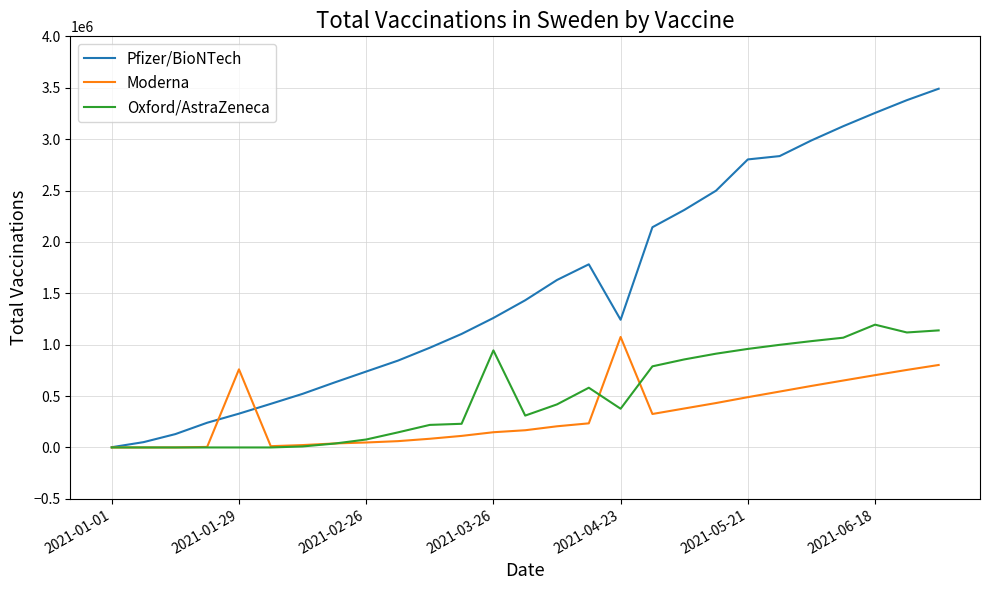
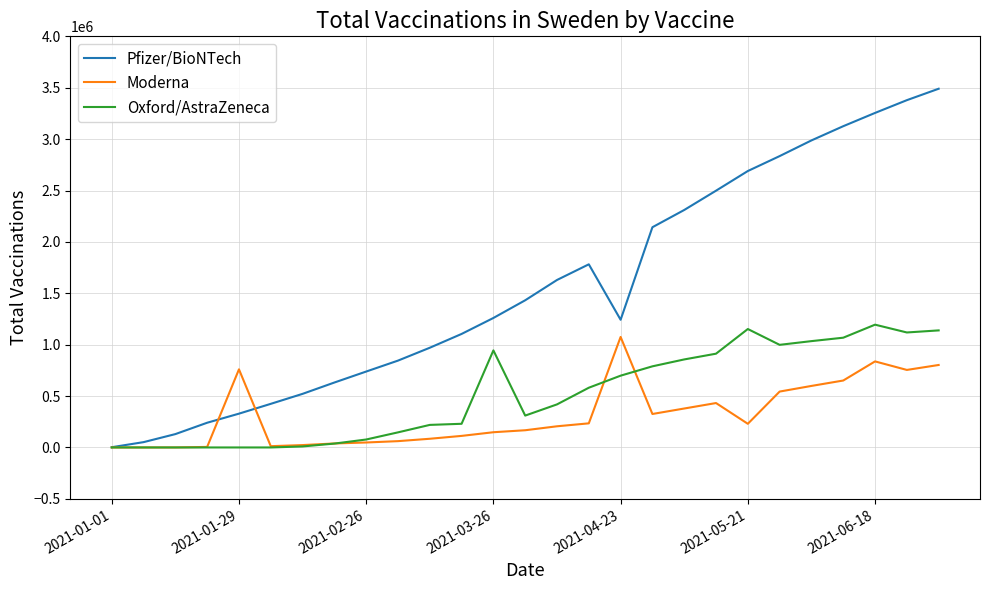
  {
    "Pfizer/BioNTech": {
      "2021-01-29": 330000,
      "2021-02-26": 740000,
      "2021-03-26": 1260000,
      "2021-04-23": 1240000,
-     "2021-05-21": 2800000,
+     "2021-05-21": 2690000,
      "2021-06-18": 3250000
    },
    "Moderna": {
      "2021-01-29": 760000,
      "2021-02-26": 50000,
      "2021-03-26": 150000,
      "2021-04-23": 1080000,
-     "2021-05-21": 490000,
-     "2021-06-18": 700000
+     "2021-05-21": 230000,
+     "2021-06-18": 840000
    },
    "Oxford/AstraZeneca": {
      "2021-01-29": 0,
      "2021-02-26": 80000,
      "2021-03-26": 940000,
-     "2021-04-23": 380000,
-     "2021-05-21": 960000,
+     "2021-04-23": 700000,
+     "2021-05-21": 1150000,
      "2021-06-18": 1190000
    }
  }
